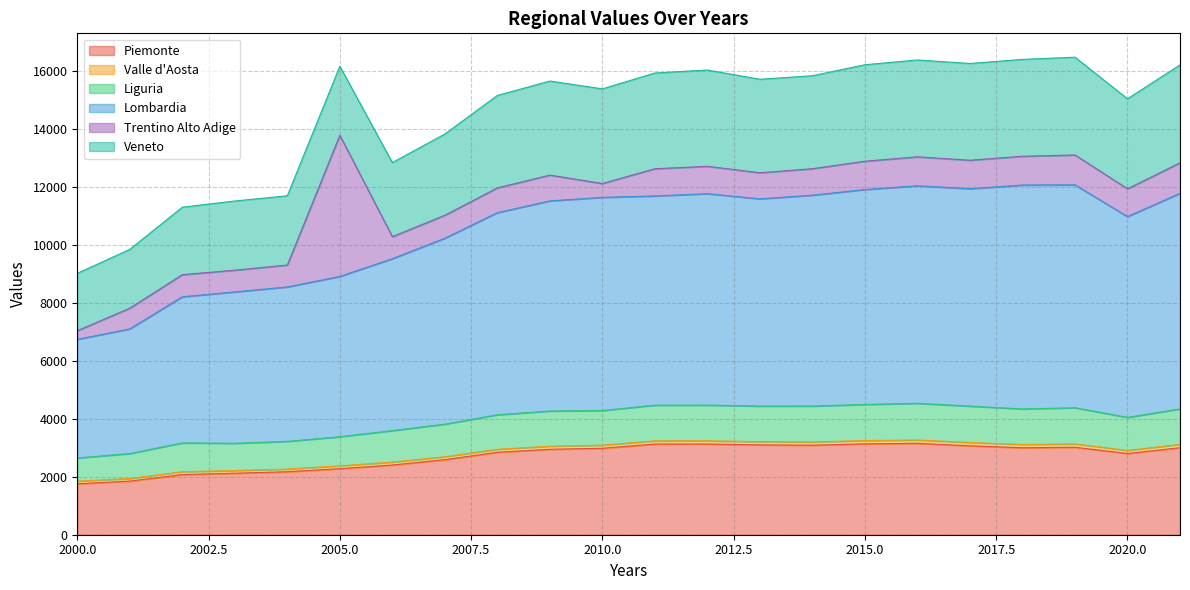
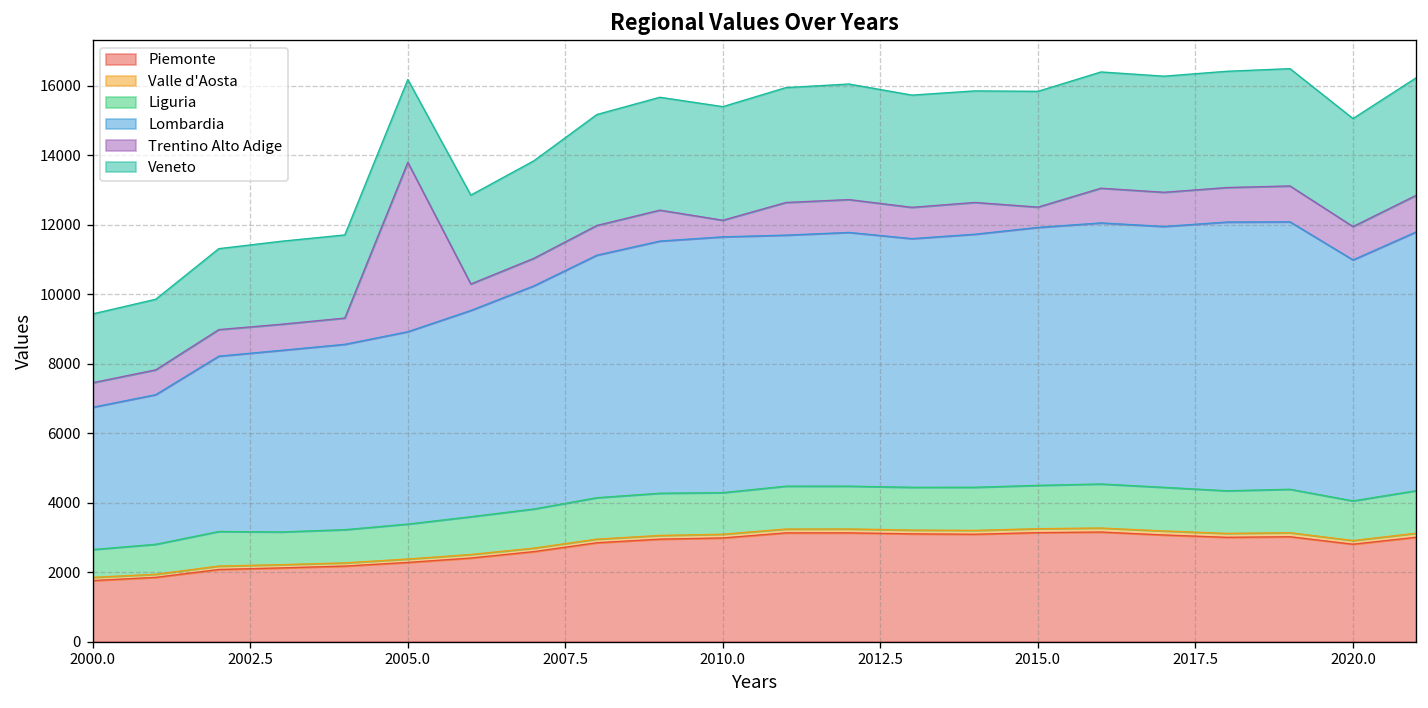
  {
    "Piemonte": {
      "2000.0": 1800,
      "2005.0": 2300,
      "2010.0": 3000,
      "2015.0": 3100,
      "2020.0": 2800
    },
    "Valle d'Aosta": {
      "2000.0": 100,
      "2005.0": 100,
      "2010.0": 100,
      "2015.0": 100,
      "2020.0": 100
    },
    "Trentino Alto Adige": {
-     "2000.0": 300,
+     "2000.0": 700,
      "2005.0": 4900,
      "2010.0": 500,
-     "2015.0": 1000,
+     "2015.0": 600,
      "2020.0": 1000
    }
  }
